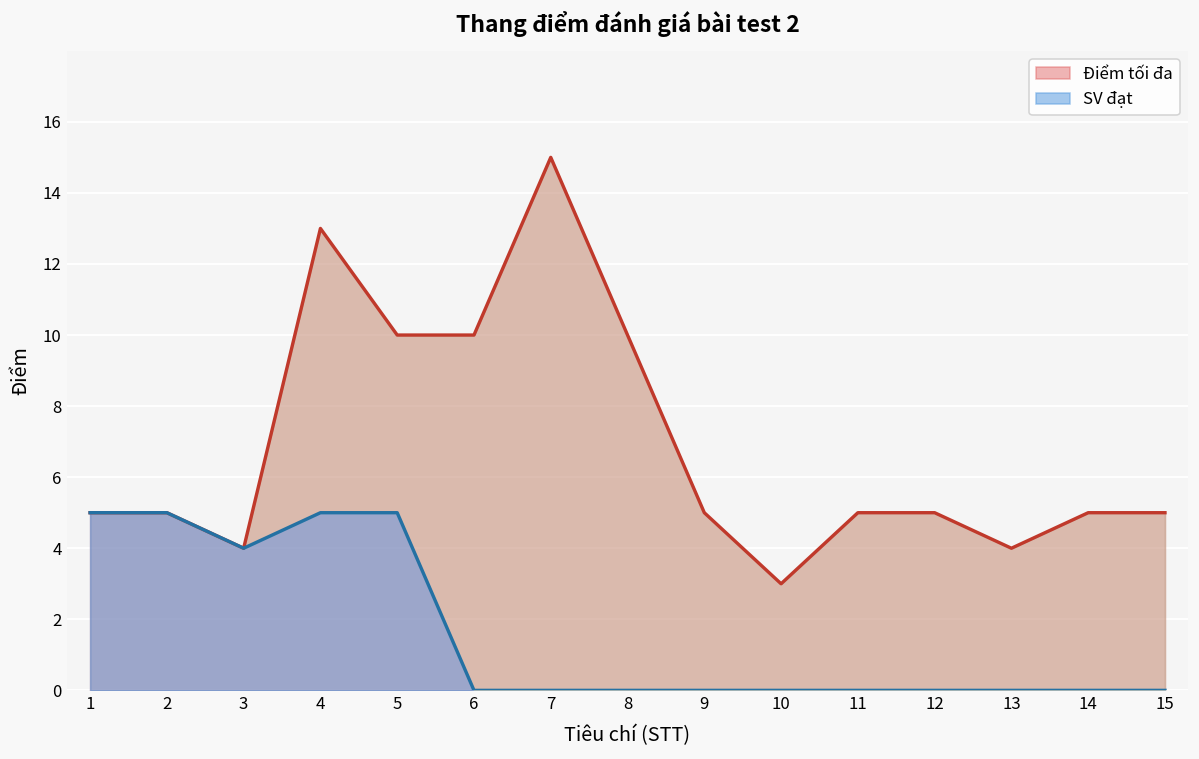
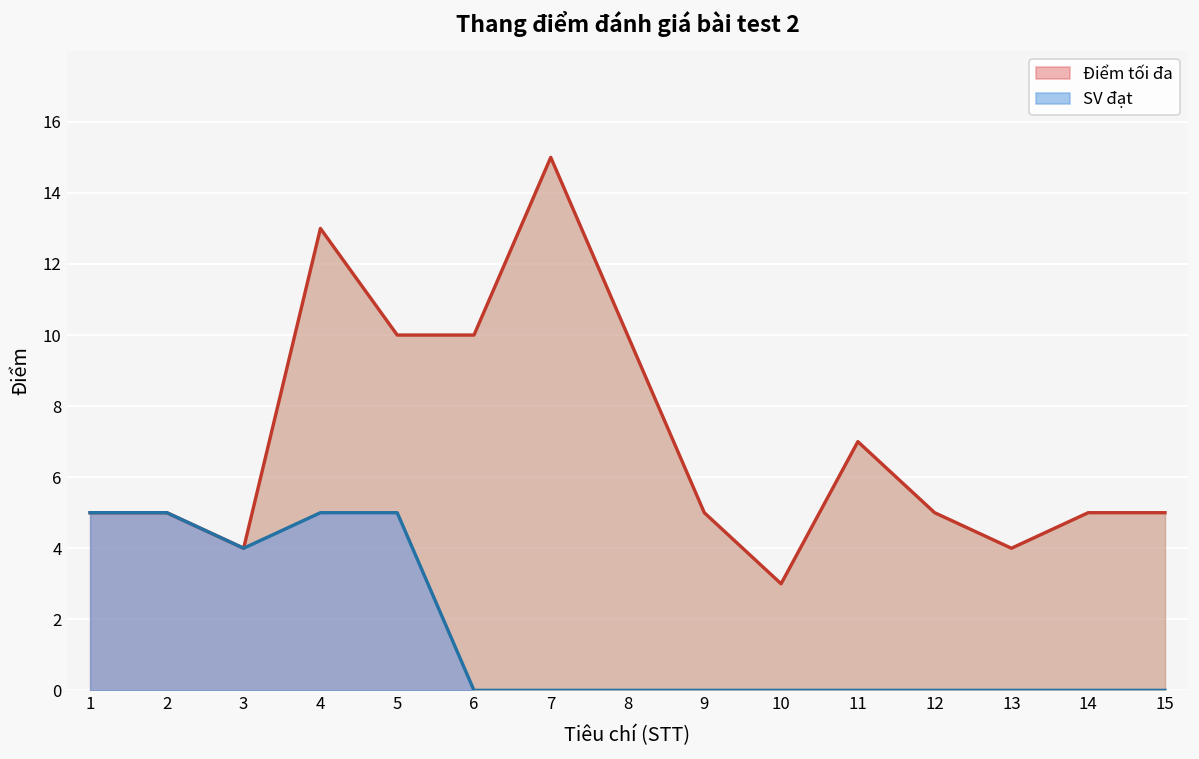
  {
    "Điểm tối đa": {
      "4": 13,
      "5": 10,
      "6": 10,
      "7": 15,
      "8": 10,
      "9": 5,
      "10": 3,
-     "11": 5,
+     "11": 7,
      "12": 5,
      "13": 4,
      "14": 5,
      "15": 5
    },
    "SV đạt": {
      "4": 5,
      "5": 5,
      "6": 0,
      "7": 0,
      "8": 0,
      "9": 0,
      "10": 0,
      "11": 0,
      "12": 0,
      "13": 0,
      "14": 0,
      "15": 0
    }
  }
